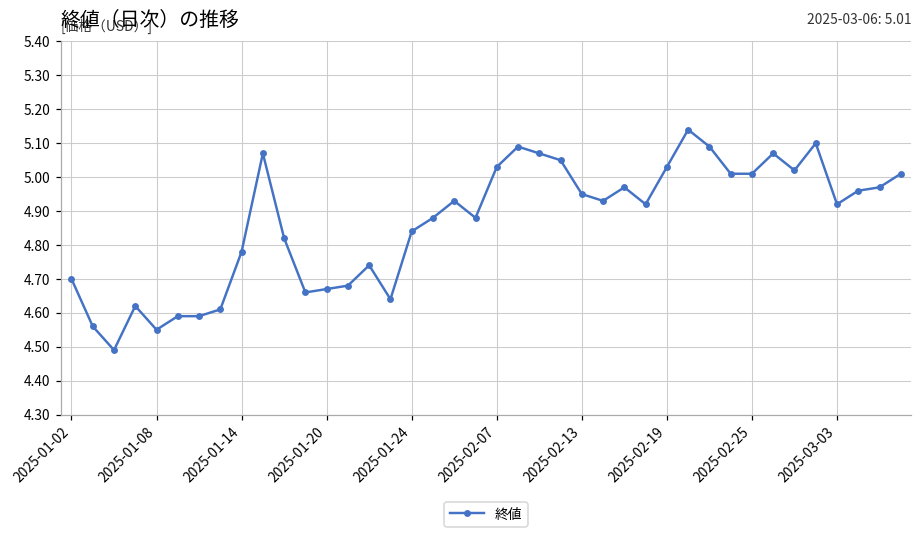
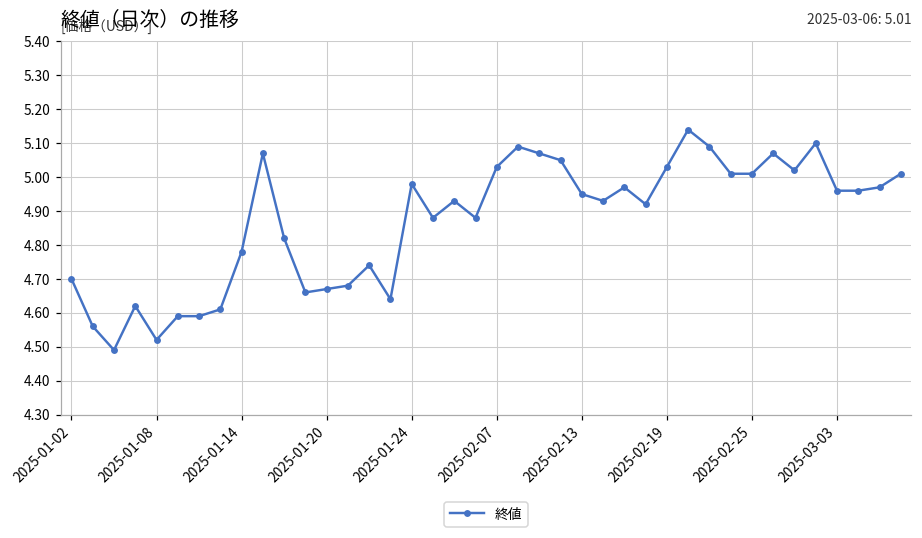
  {
    "2025-01-02": 4.70,
-   "2025-01-08": 4.55,
+   "2025-01-08": 4.52,
    "2025-01-14": 4.78,
    "2025-01-20": 4.67,
-   "2025-01-24": 4.84,
+   "2025-01-24": 4.98,
    "2025-02-07": 5.03,
    "2025-02-13": 4.95,
    "2025-02-19": 5.03,
    "2025-02-25": 5.01,
-   "2025-03-03": 4.92
+   "2025-03-03": 4.96
  }
